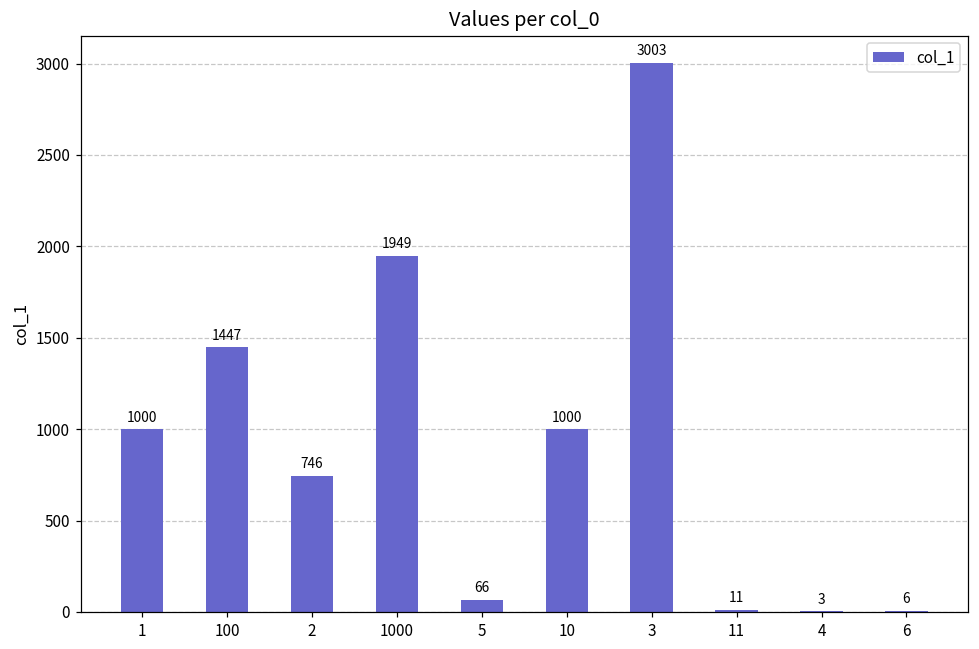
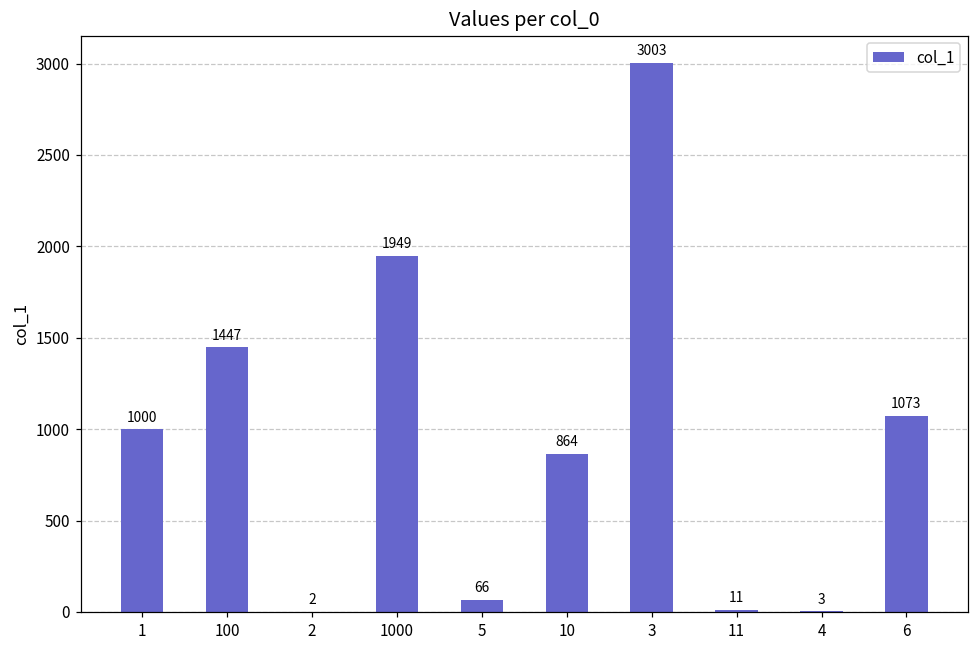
  {
    "1": 1000,
    "100": 1447,
-   "2": 746,
+   "2": 2,
    "1000": 1949,
    "5": 66,
-   "10": 1000,
+   "10": 864,
    "3": 3003,
    "11": 11,
    "4": 3,
-   "6": 6
+   "6": 1073
  }
